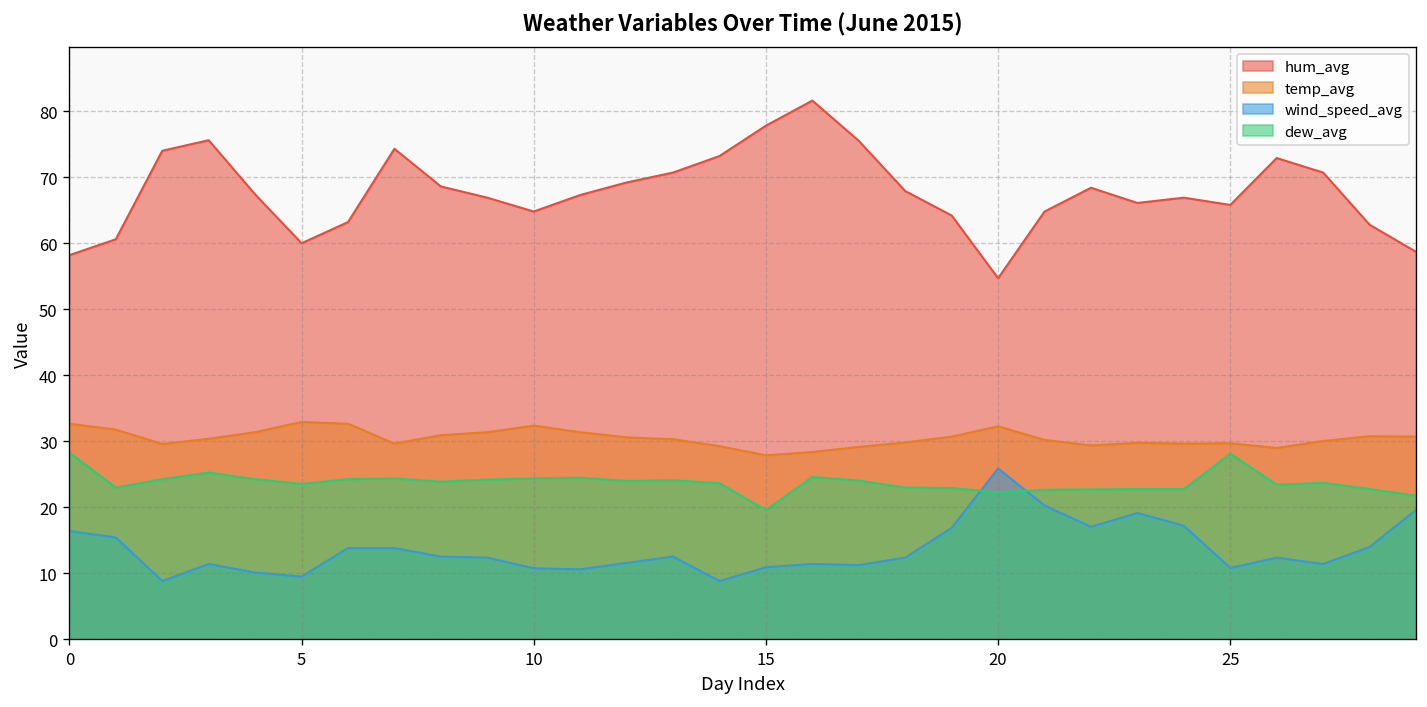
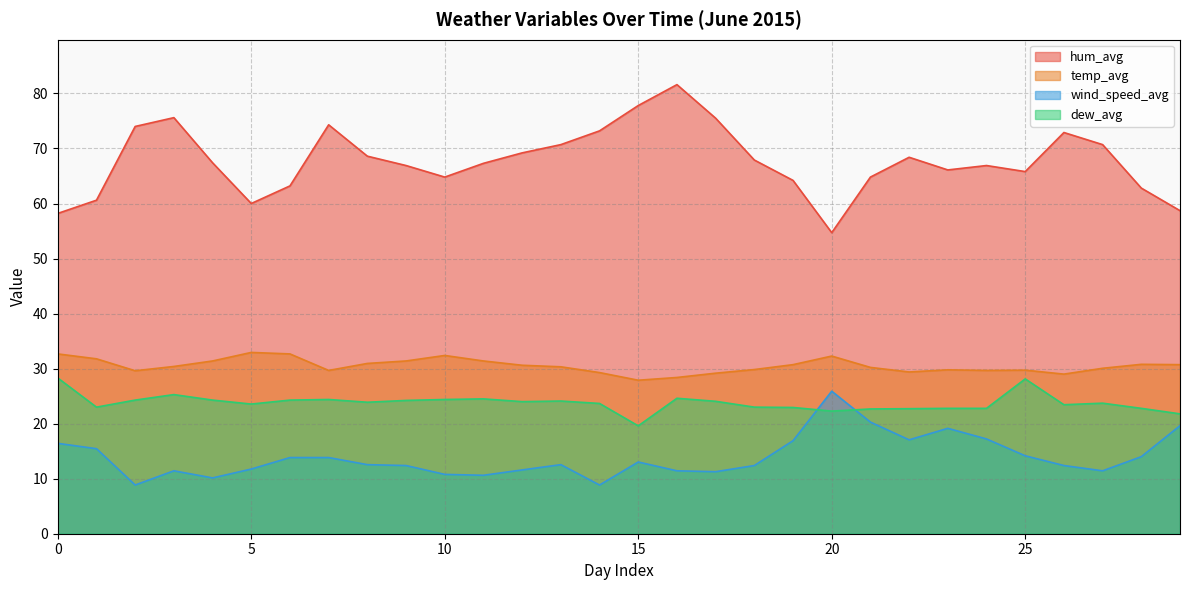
  {
    "wind_speed_avg": {
      "0": 16,
-     "5": 10,
+     "5": 12,
      "10": 11,
-     "15": 11,
+     "15": 13,
      "20": 26,
-     "25": 11
+     "25": 14
    },
    "dew_avg": {
      "0": 28,
      "5": 24,
      "10": 24,
      "15": 20,
      "20": 22,
      "25": 28
    }
  }
